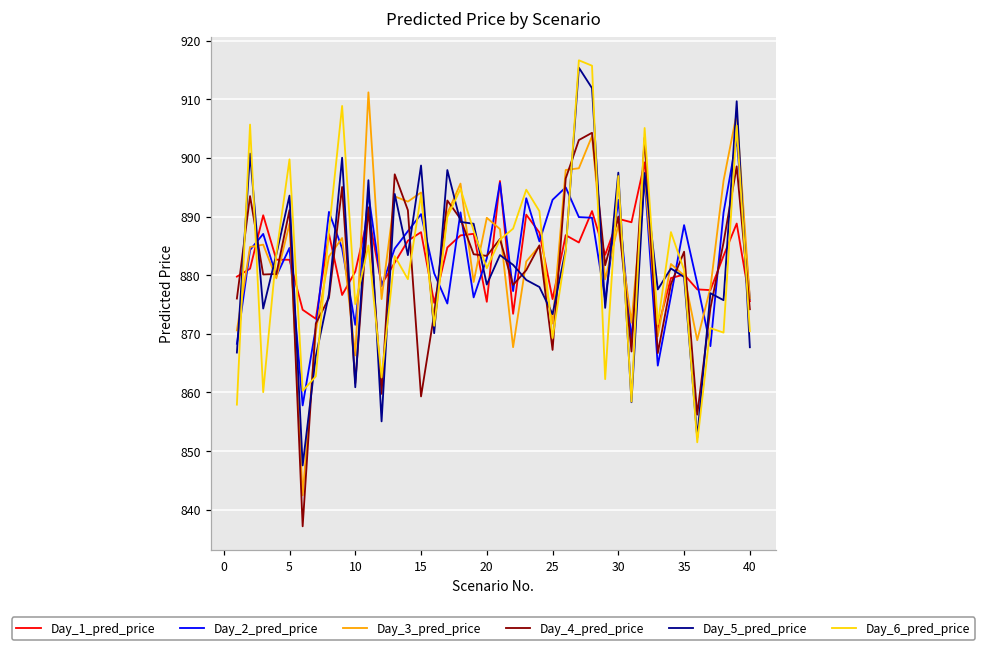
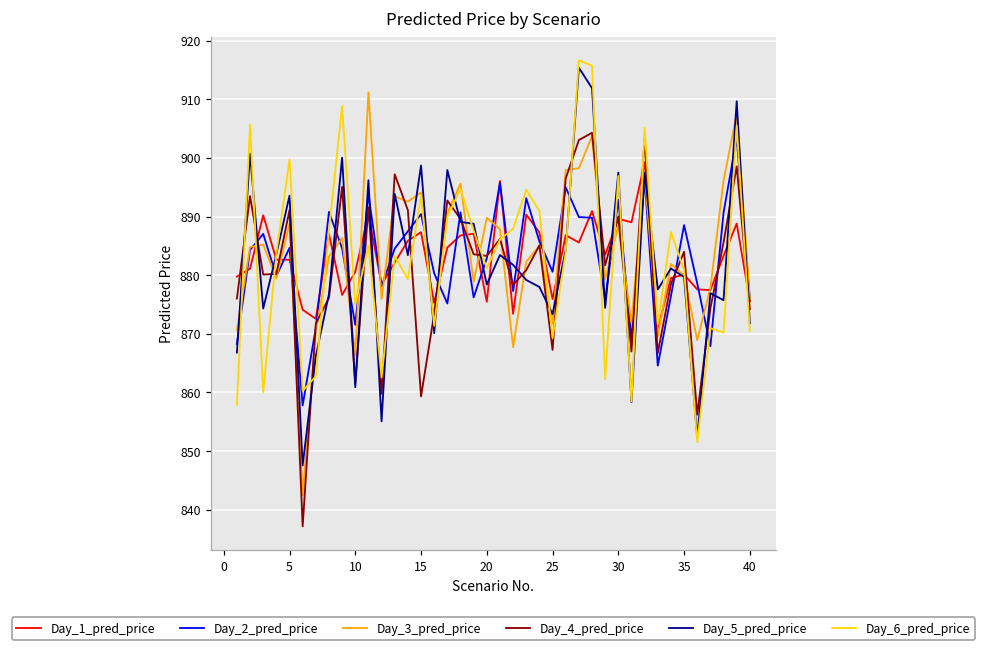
  {
    "Day_1_pred_price": {
      "5": 883,
      "10": 881,
      "15": 887,
      "20": 875,
      "25": 876
    },
    "Day_2_pred_price": {
      "5": 885,
      "10": 872,
      "15": 890,
-     "25": 893,
+     "25": 881,
      "30": 893,
      "35": 889
    },
    "Day_4_pred_price": {
      "5": 891,
      "10": 862,
      "15": 859,
      "25": 867,
      "35": 884,
      "40": 874
    },
    "Day_5_pred_price": {
      "5": 894,
      "10": 861,
      "15": 899,
      "20": 878,
      "25": 873,
      "30": 897,
-     "40": 868
+     "40": 872
    }
  }
